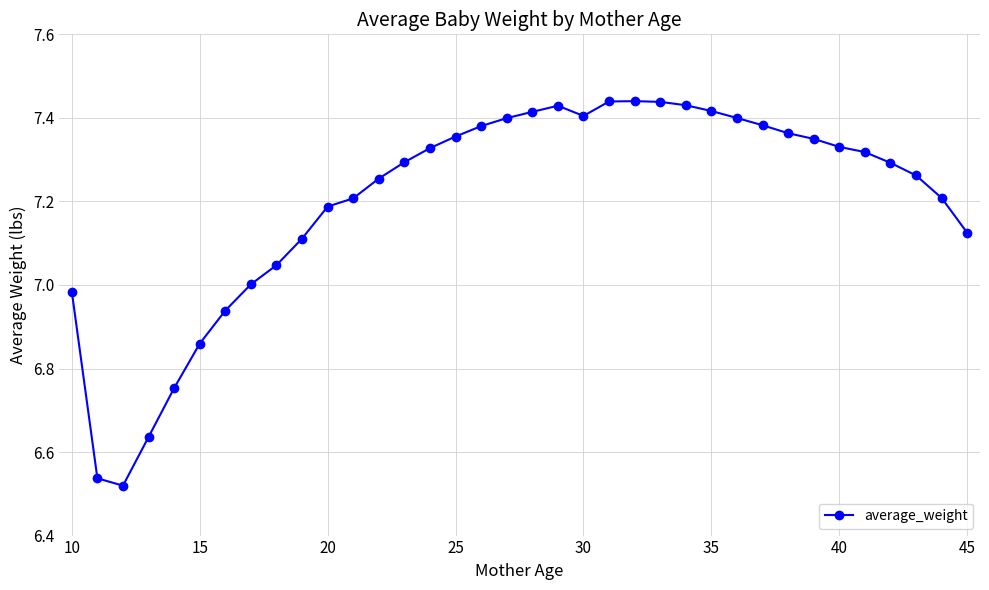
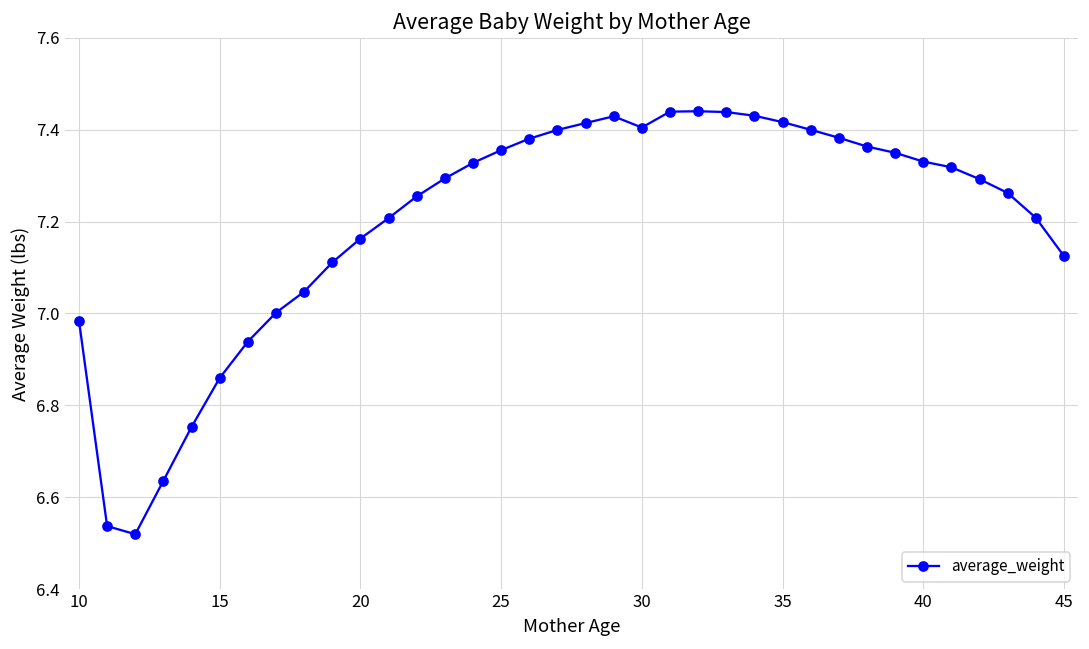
  {
    "10": 6.98,
    "15": 6.86,
-   "20": 7.19,
+   "20": 7.16,
    "25": 7.36,
    "30": 7.40,
    "35": 7.42,
    "40": 7.33,
    "45": 7.12
  }
